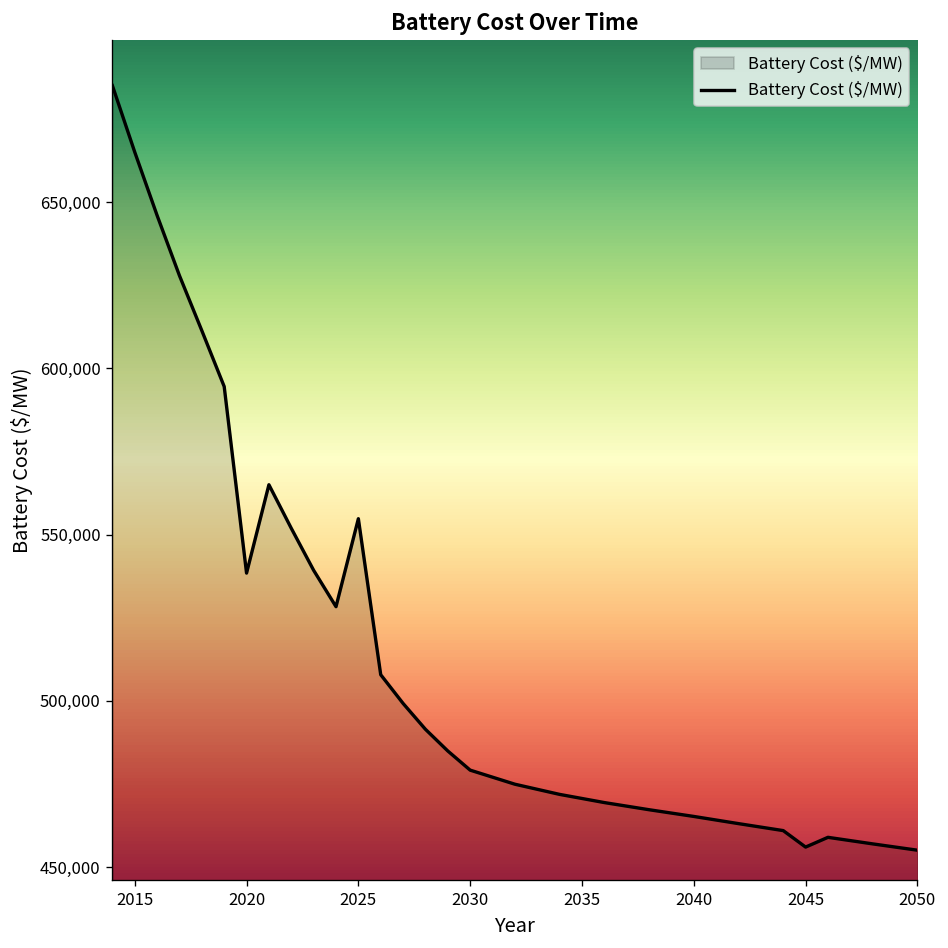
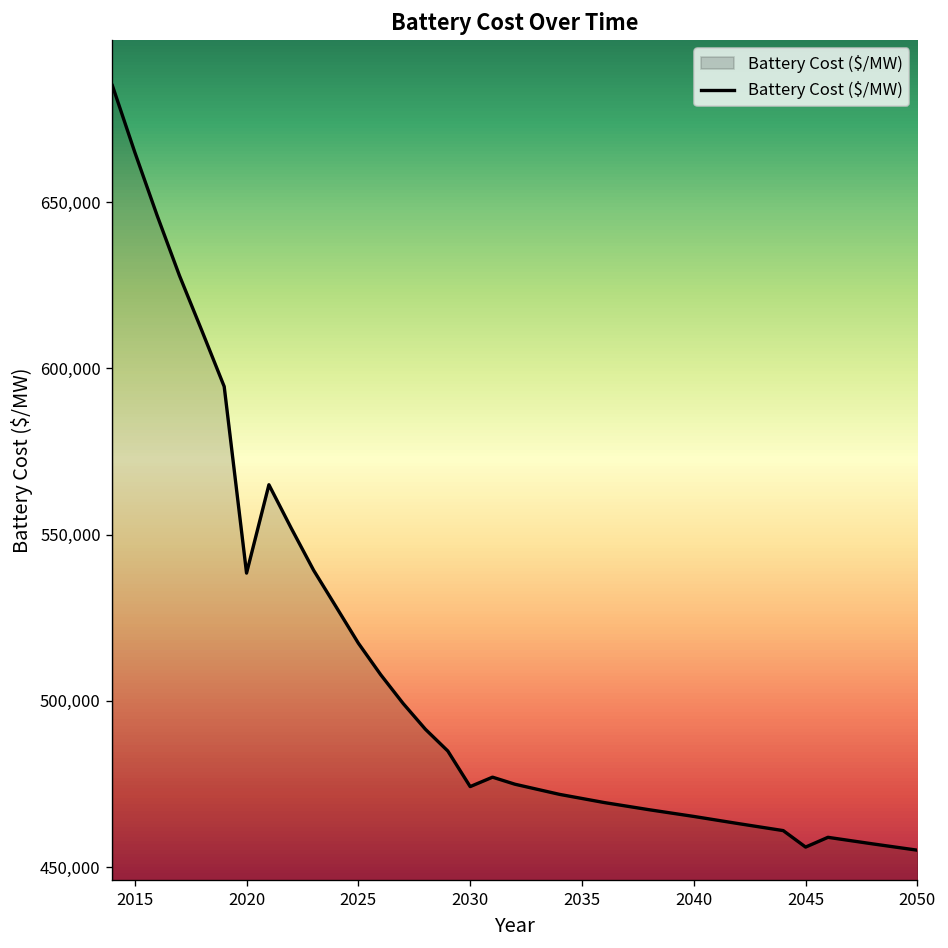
  {
    "2015": "665,000",
    "2020": "538,000",
-   "2025": "555,000",
-   "2030": "479,000",
+   "2025": "517,000",
+   "2030": "474,000",
    "2035": "471,000",
    "2040": "465,000",
    "2045": "456,000",
    "2050": "455,000"
  }
